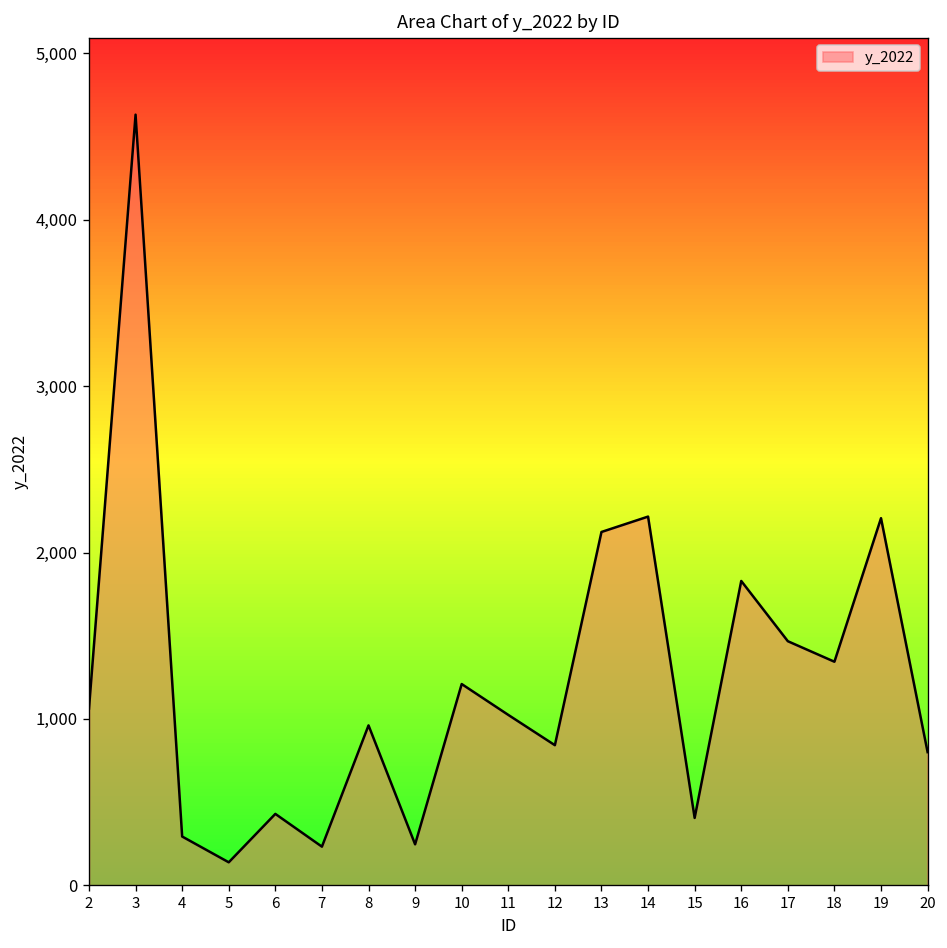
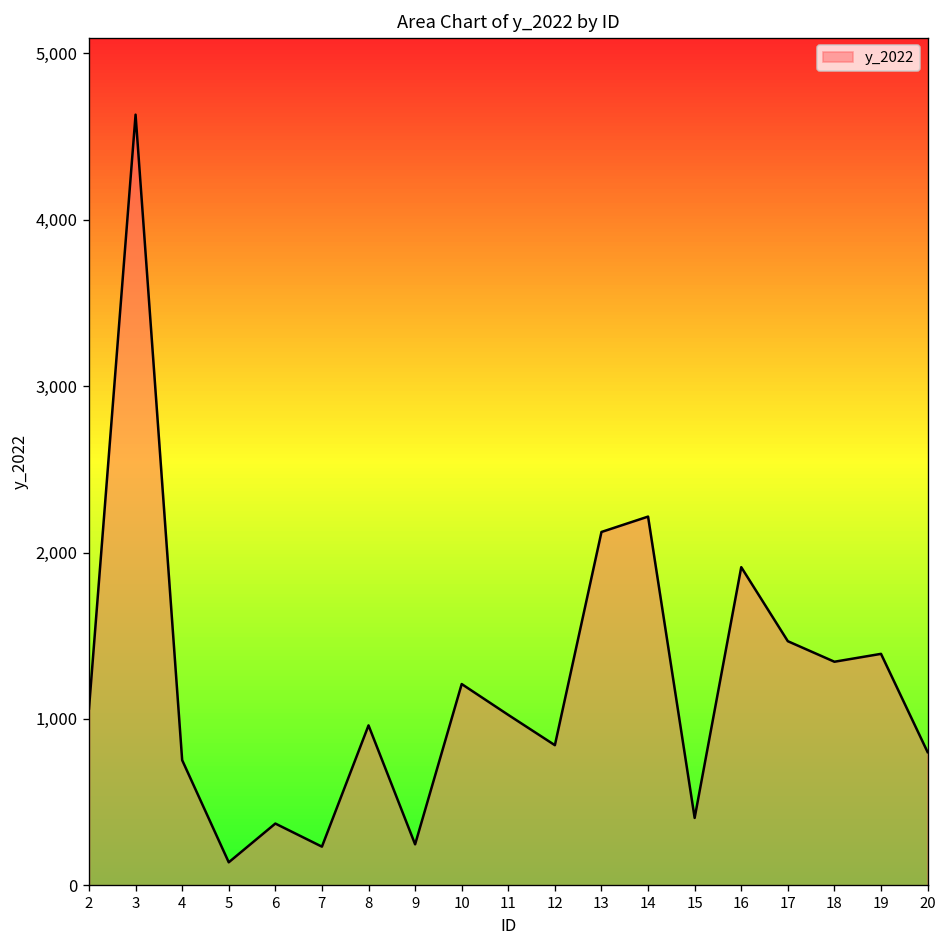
  {
    "2": "1,060",
    "3": "4,630",
-   "4": "290",
+   "4": "750",
    "5": "140",
-   "6": "430",
+   "6": "370",
    "7": "230",
    "8": "960",
    "9": "250",
    "10": "1,210",
    "11": "1,020",
    "12": "840",
    "13": "2,120",
    "14": "2,220",
    "15": "400",
-   "16": "1,830",
+   "16": "1,910",
    "17": "1,470",
    "18": "1,340",
-   "19": "2,210",
+   "19": "1,390",
    "20": "800"
  }
